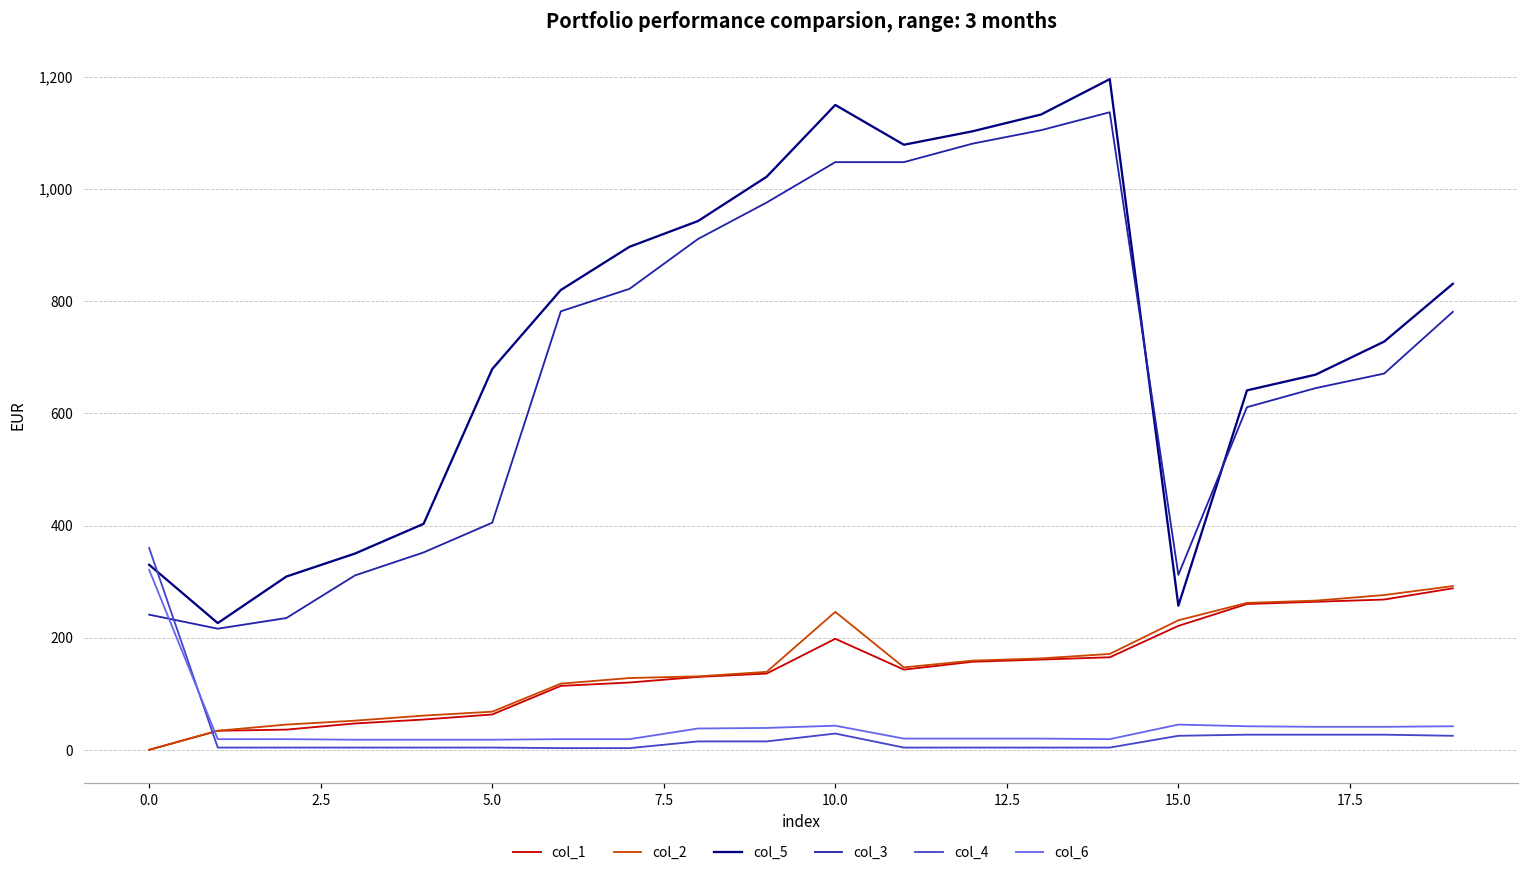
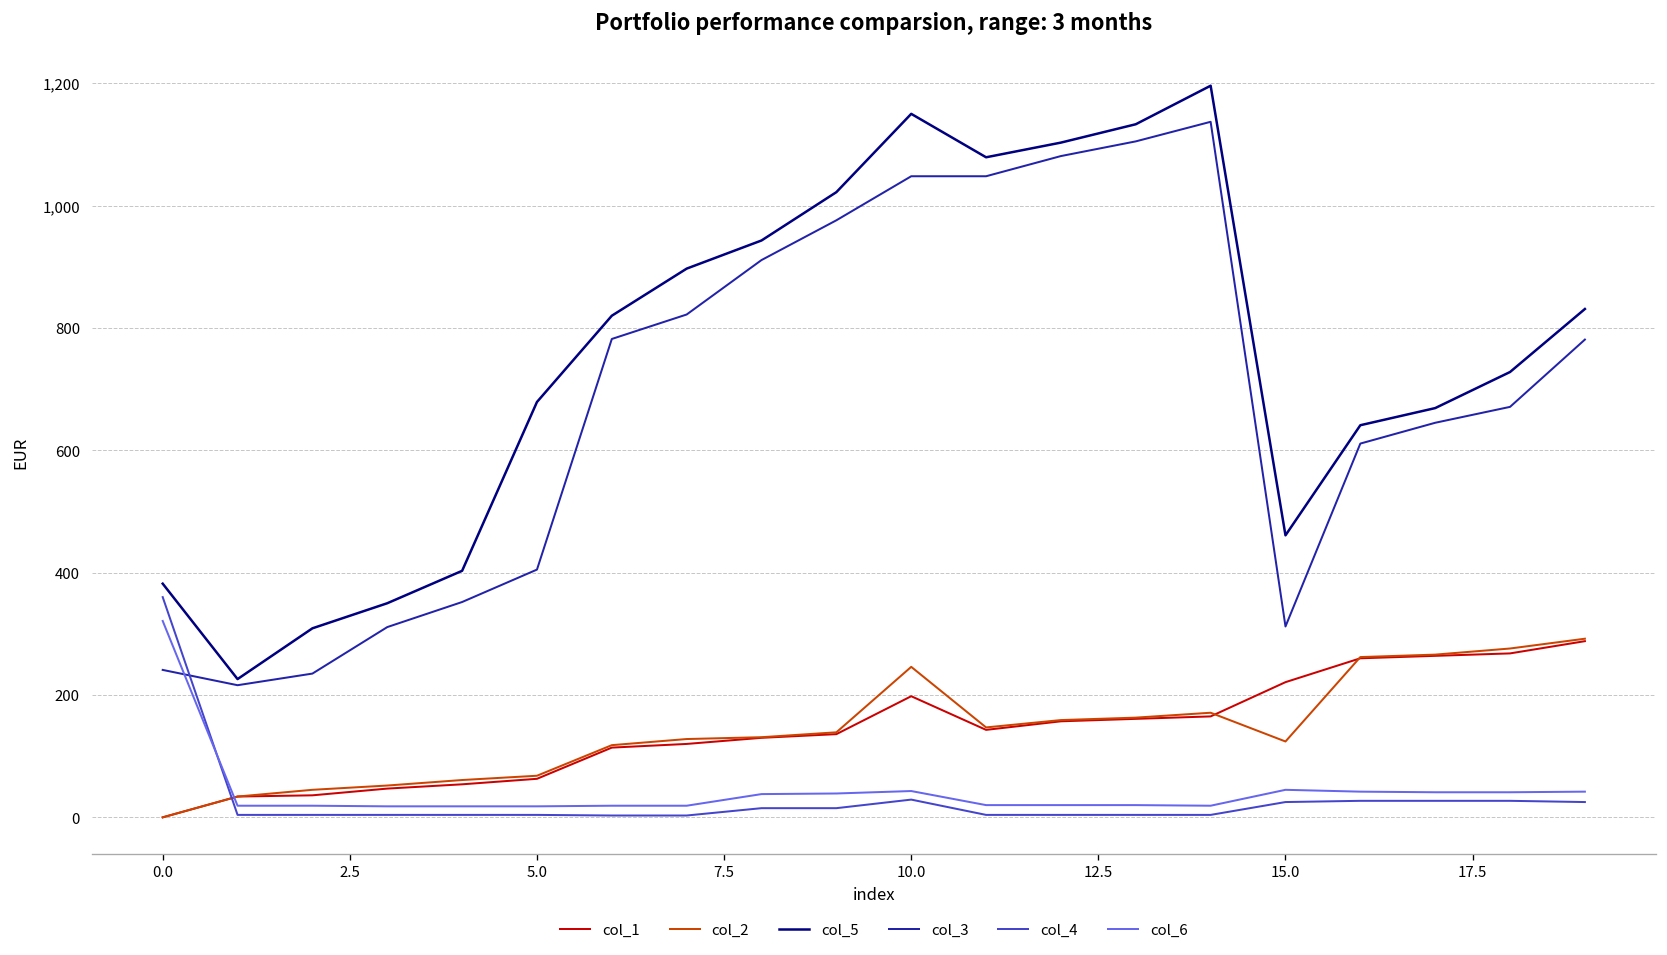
  {
    "col_1": {
      "10.0": "200",
      "15.0": "220"
    },
    "col_2": {
      "10.0": "250",
-     "15.0": "230"
+     "15.0": "120"
    },
    "col_5": {
-     "0.0": "330",
+     "0.0": "380",
      "5.0": "680",
      "10.0": "1,150",
-     "15.0": "260"
+     "15.0": "460"
    }
  }
